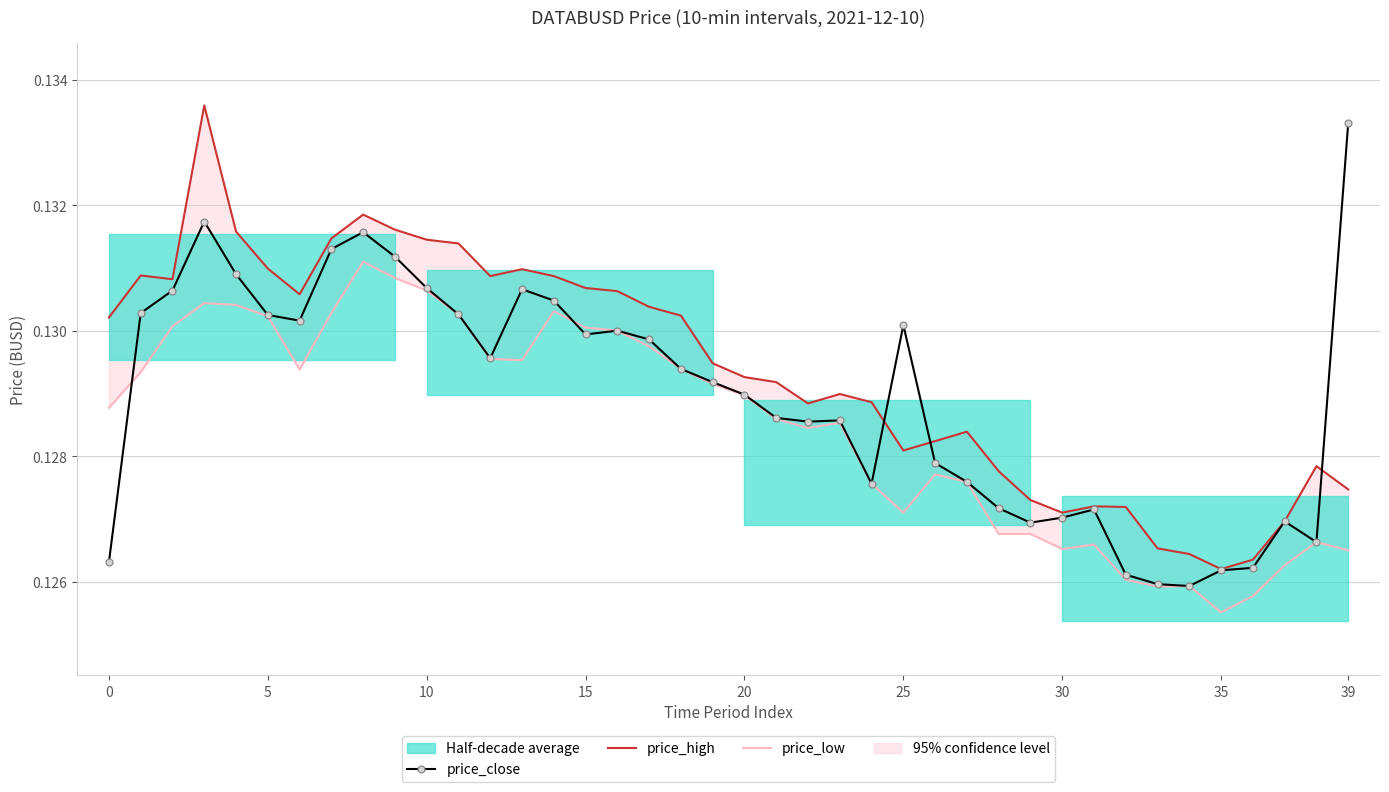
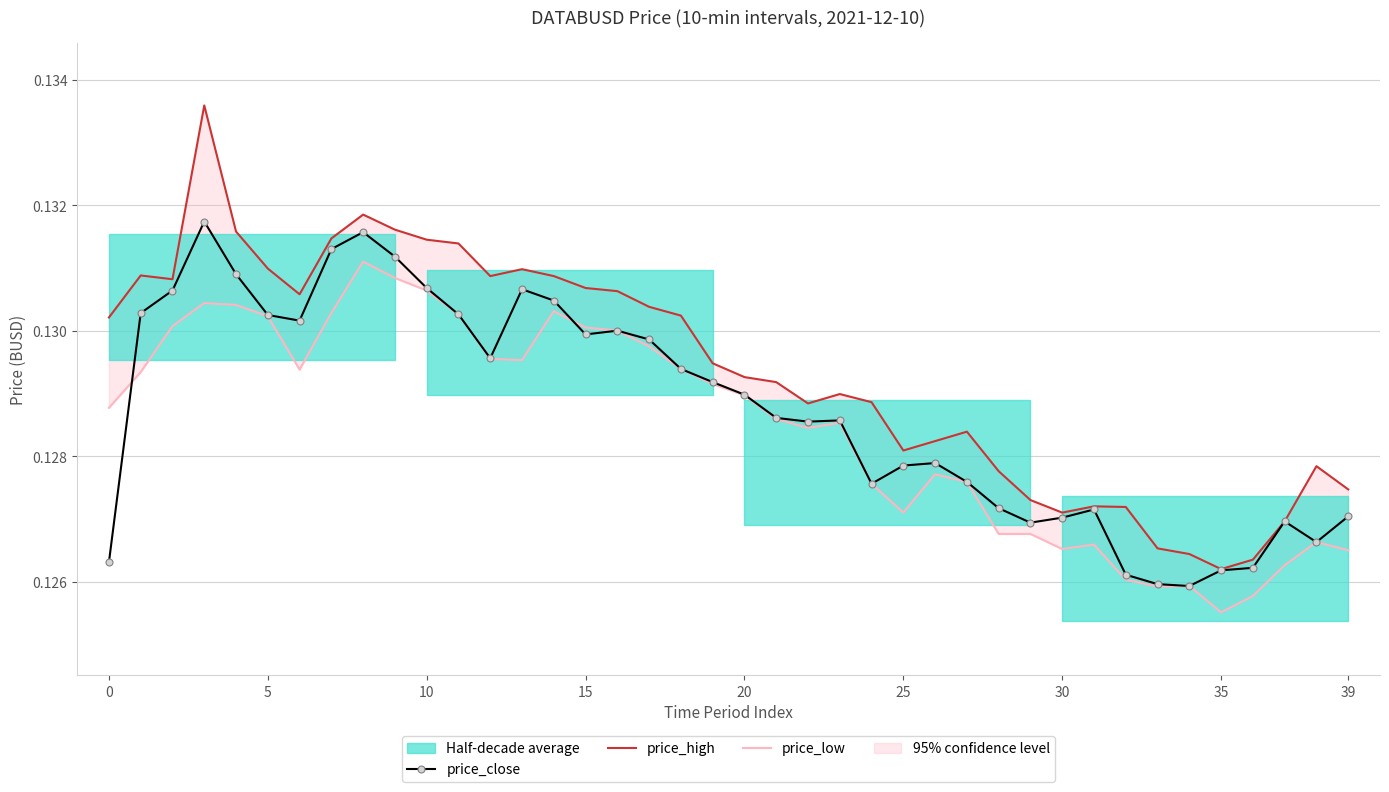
  {
    "price_close": {
      "0": 0.1263,
      "15": 0.1299,
-     "25": 0.1301,
+     "25": 0.1279,
      "30": 0.1270,
-     "39": 0.1333
+     "39": 0.1270
    }
  }
